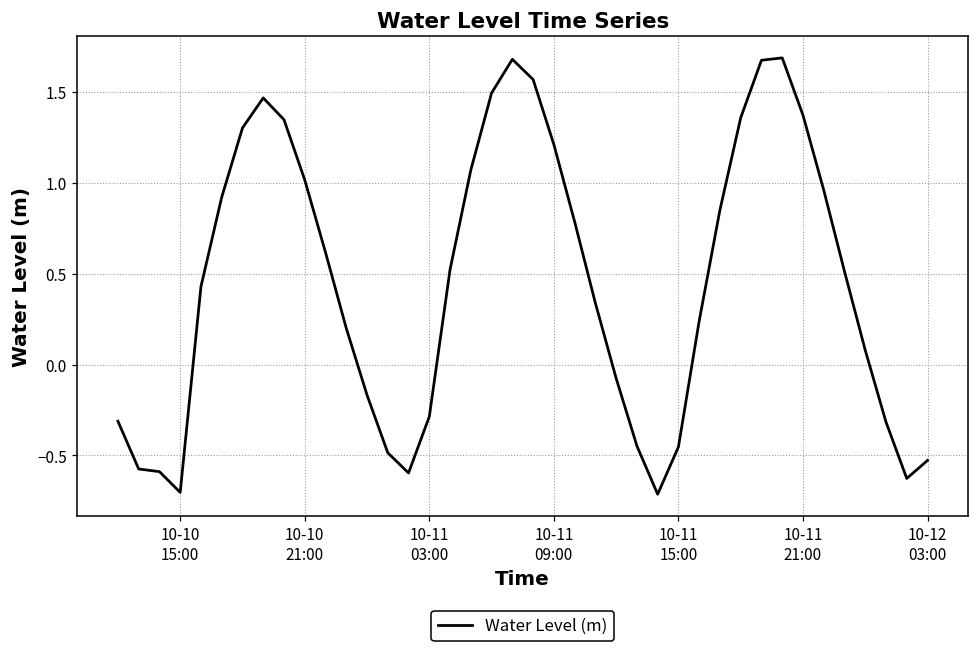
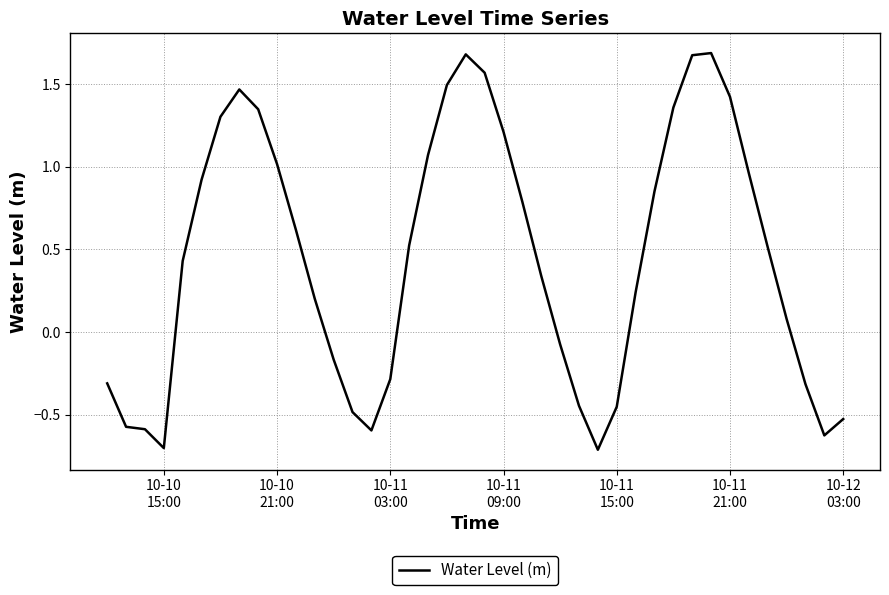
  {
    "10-10 15:00": -0.70,
    "10-10 21:00": 1.02,
    "10-11 03:00": -0.29,
    "10-11 09:00": 1.21,
    "10-11 15:00": -0.45,
-   "10-11 21:00": 1.37,
+   "10-11 21:00": 1.42,
    "10-12 03:00": -0.53
  }
